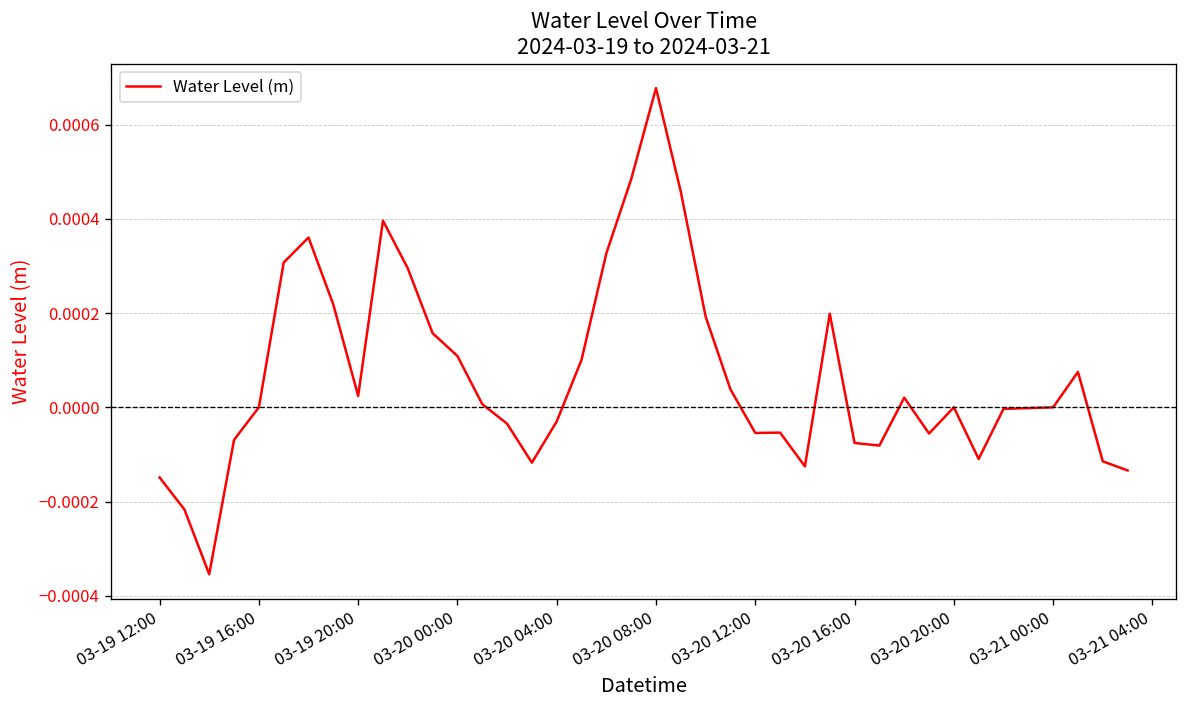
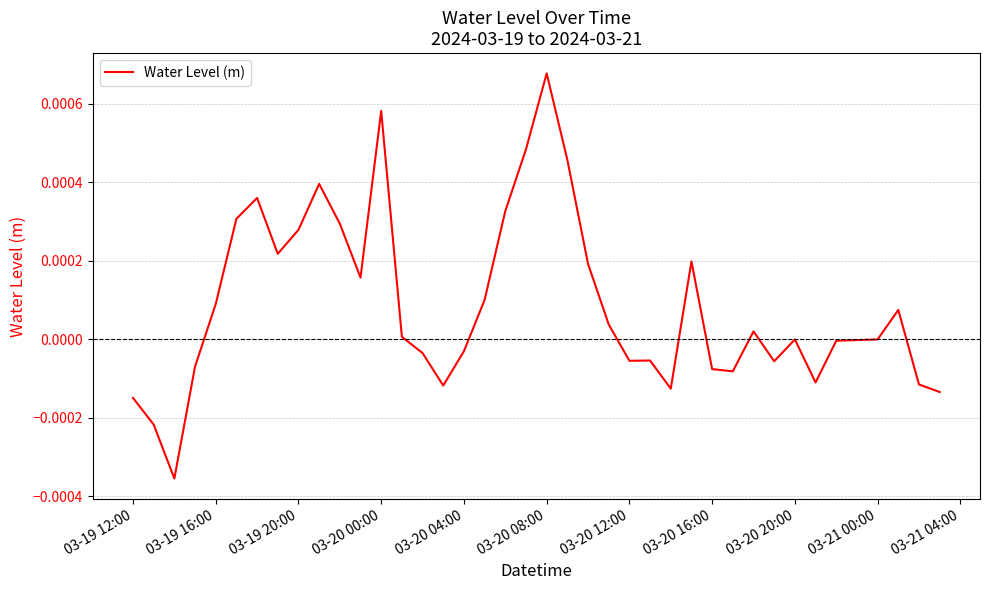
  {
    "03-19 12:00": -0.00015,
-   "03-19 16:00": 0.0000,
-   "03-19 20:00": 0.00002,
-   "03-20 00:00": 0.00011,
+   "03-19 16:00": 0.0001,
+   "03-19 20:00": 0.00028,
+   "03-20 00:00": 0.00058,
    "03-20 04:00": -0.00003,
    "03-20 08:00": 0.00068,
    "03-20 12:00": -0.00005,
    "03-20 16:00": -0.00008,
    "03-20 20:00": 0.00000,
    "03-21 00:00": 0.00000
  }
